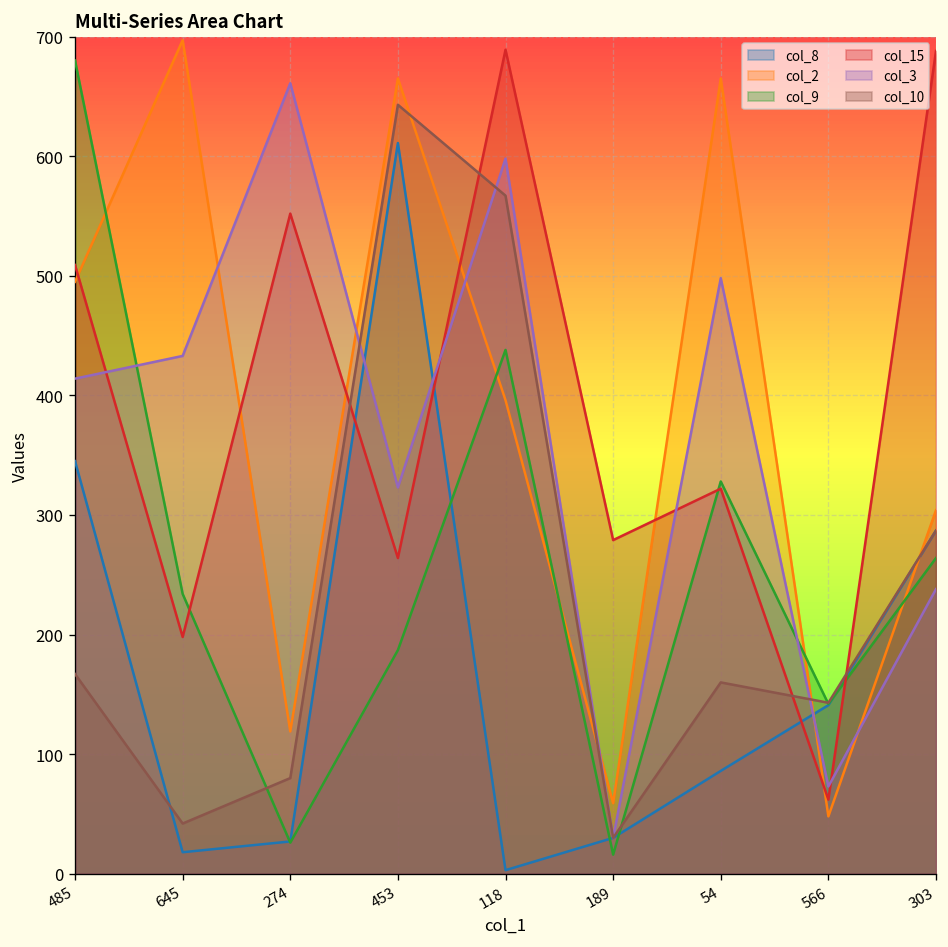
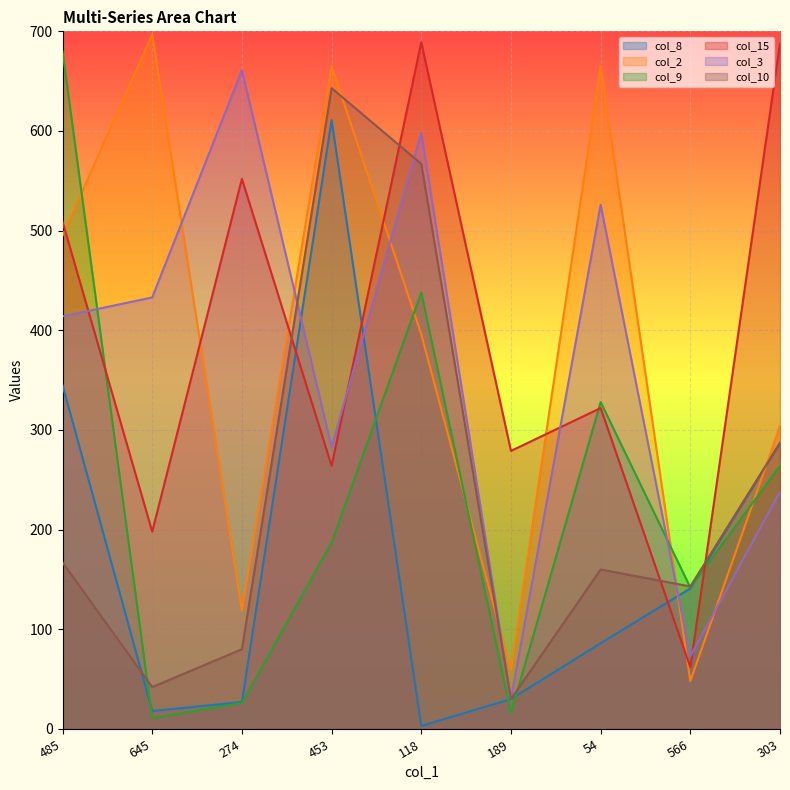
  {
    "col_8": {
      "485": 350,
      "645": 20,
      "453": 610,
      "118": 0,
      "54": 90
    },
    "col_9": {
      "485": 680,
-     "645": 230,
+     "645": 10,
      "453": 190,
      "118": 440,
      "189": 20,
      "54": 330,
      "303": 260
    },
    "col_3": {
      "485": 410,
      "645": 430,
      "274": 660,
-     "453": 320,
+     "453": 280,
      "118": 600,
-     "54": 500,
+     "54": 530,
      "566": 70,
      "303": 240
    }
  }
